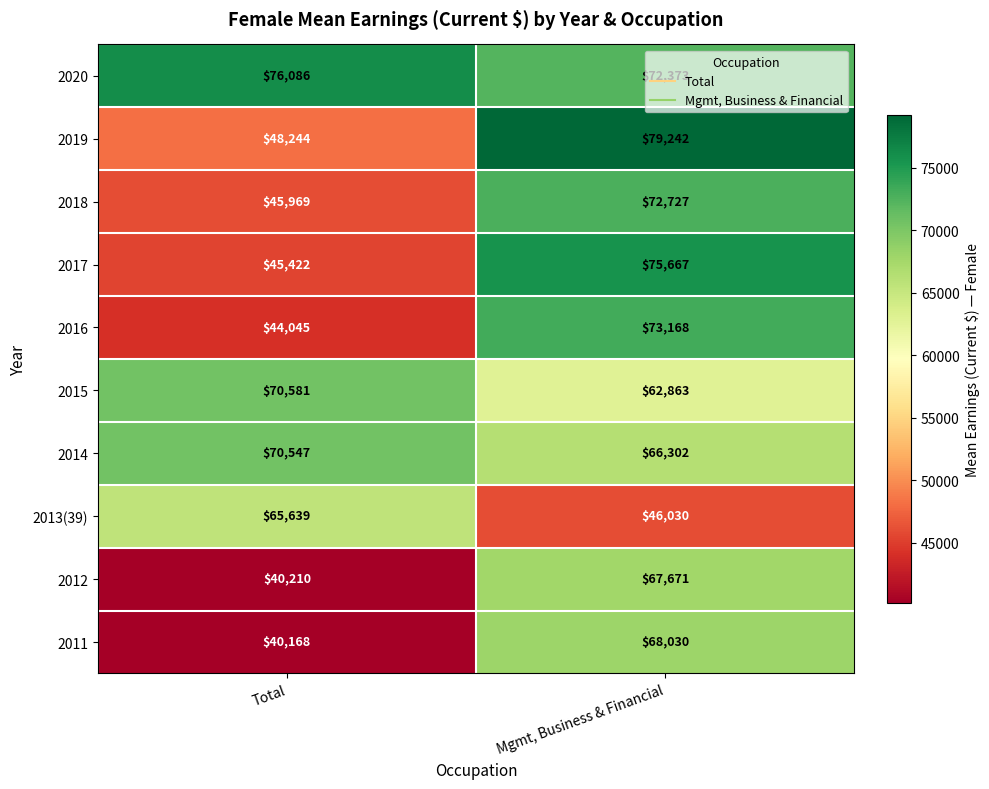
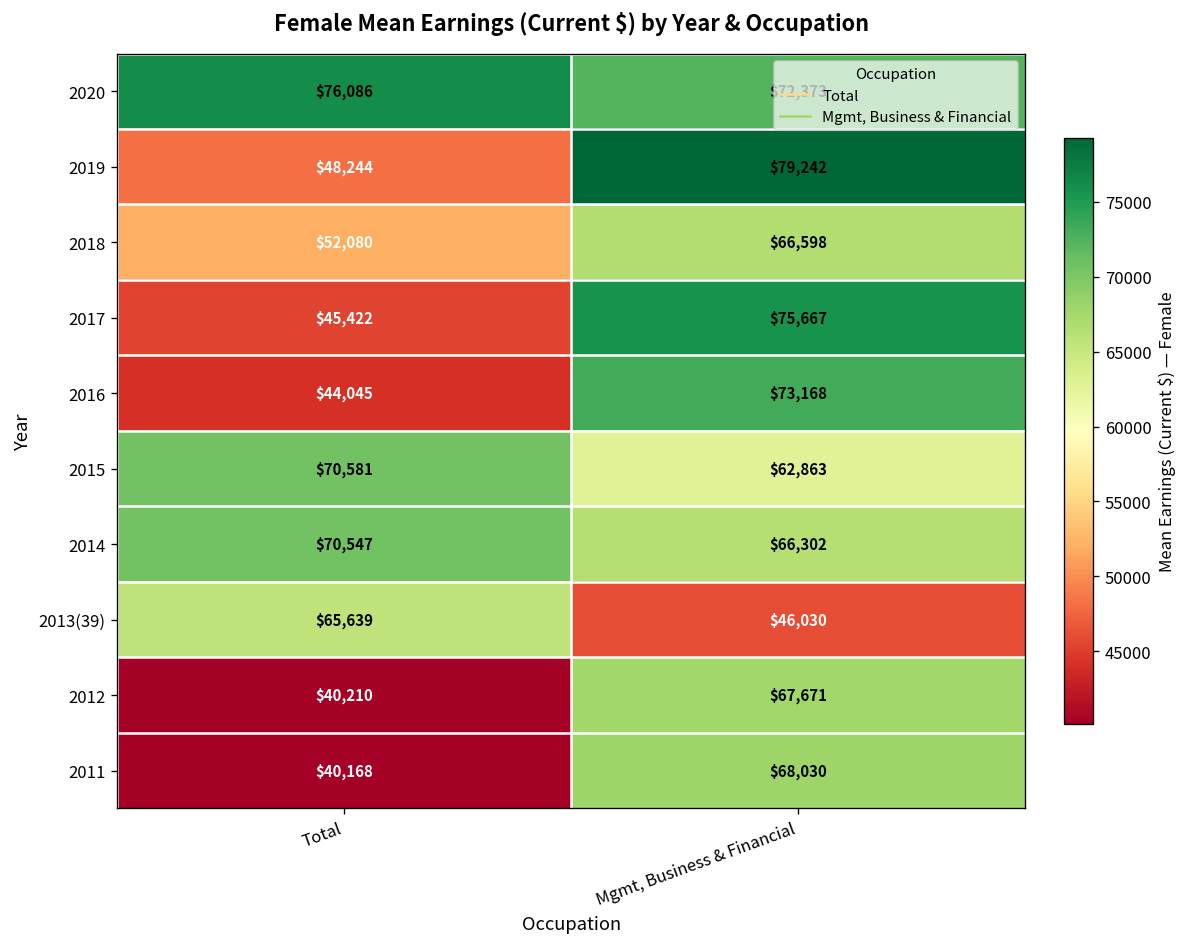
  {
    "2020": {
      "Total": "$76,086"
    },
    "2019": {
      "Total": "$48,244",
      "Mgmt, Business & Financial": "$79,242"
    },
    "2018": {
-     "Total": "$45,969",
-     "Mgmt, Business & Financial": "$72,727"
+     "Total": "$52,080",
+     "Mgmt, Business & Financial": "$66,598"
    },
    "2017": {
      "Total": "$45,422",
      "Mgmt, Business & Financial": "$75,667"
    },
    "2016": {
      "Total": "$44,045",
      "Mgmt, Business & Financial": "$73,168"
    },
    "2015": {
      "Total": "$70,581",
      "Mgmt, Business & Financial": "$62,863"
    },
    "2014": {
      "Total": "$70,547",
      "Mgmt, Business & Financial": "$66,302"
    },
    "2013(39)": {
      "Total": "$65,639",
      "Mgmt, Business & Financial": "$46,030"
    },
    "2012": {
      "Total": "$40,210",
      "Mgmt, Business & Financial": "$67,671"
    },
    "2011": {
      "Total": "$40,168",
      "Mgmt, Business & Financial": "$68,030"
    }
  }
